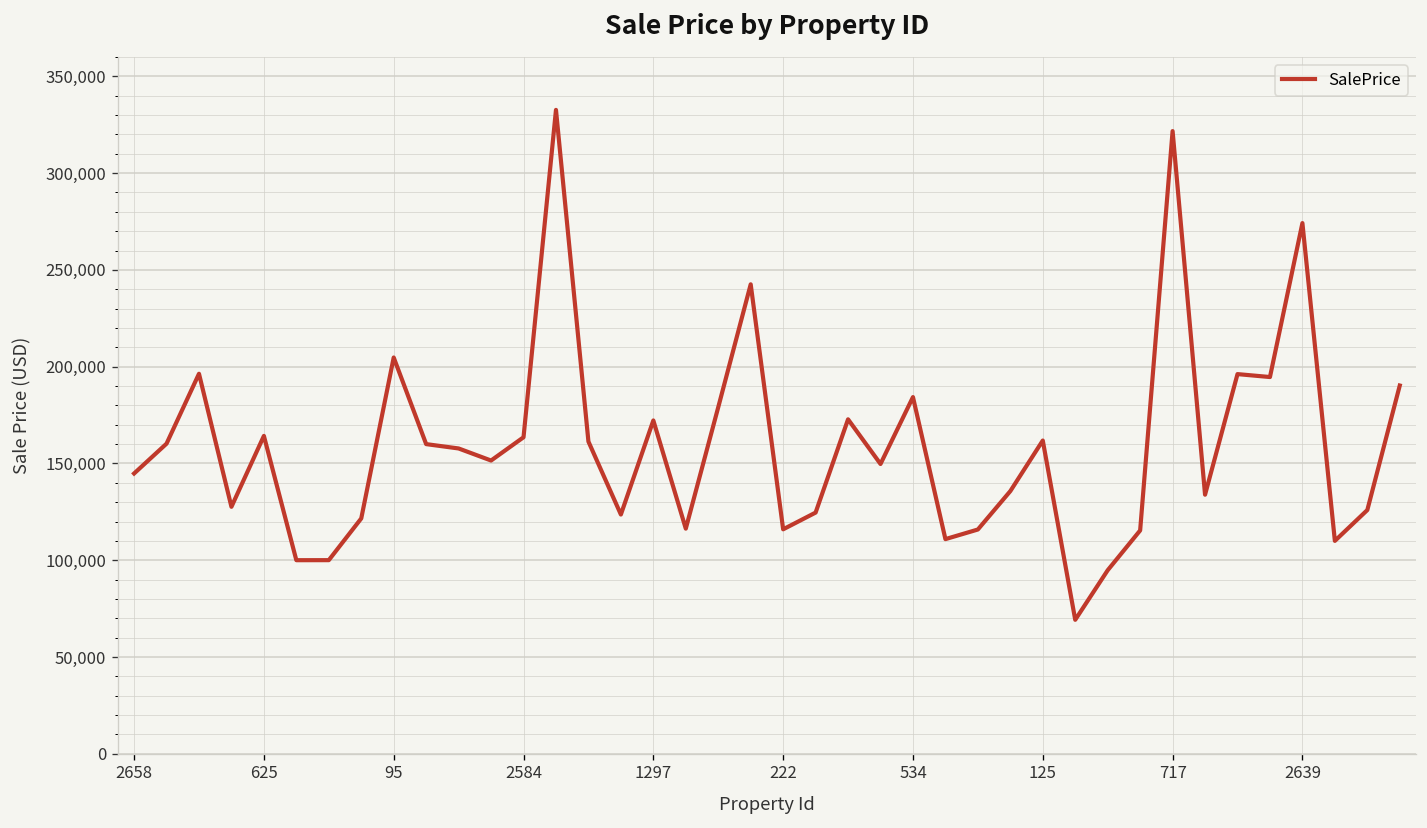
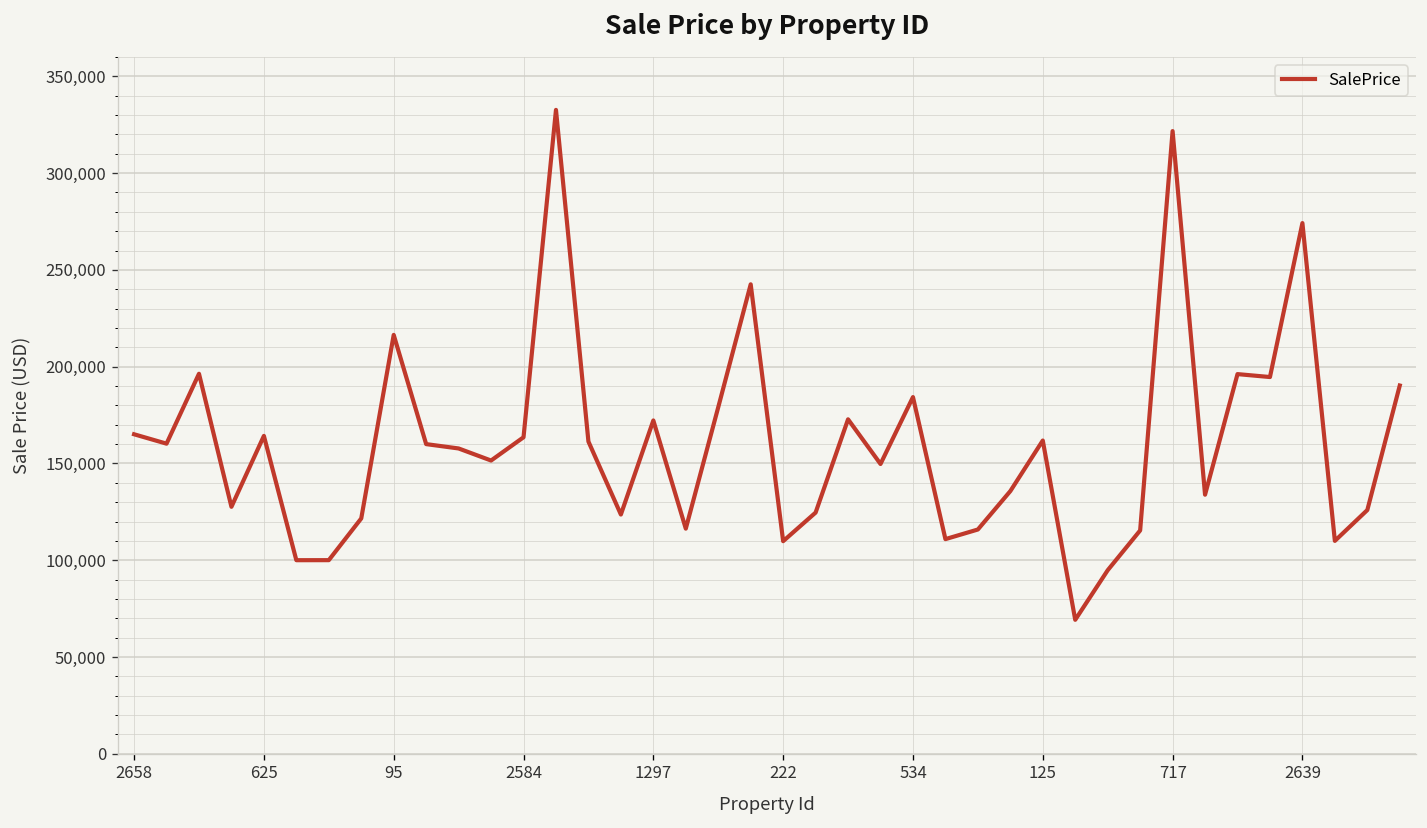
  {
-   "2658": "145,000",
+   "2658": "165,000",
    "625": "164,000",
-   "95": "205,000",
+   "95": "216,000",
    "2584": "164,000",
    "1297": "172,000",
-   "222": "116,000",
+   "222": "110,000",
    "534": "184,000",
    "125": "162,000",
    "717": "322,000",
    "2639": "274,000"
  }
